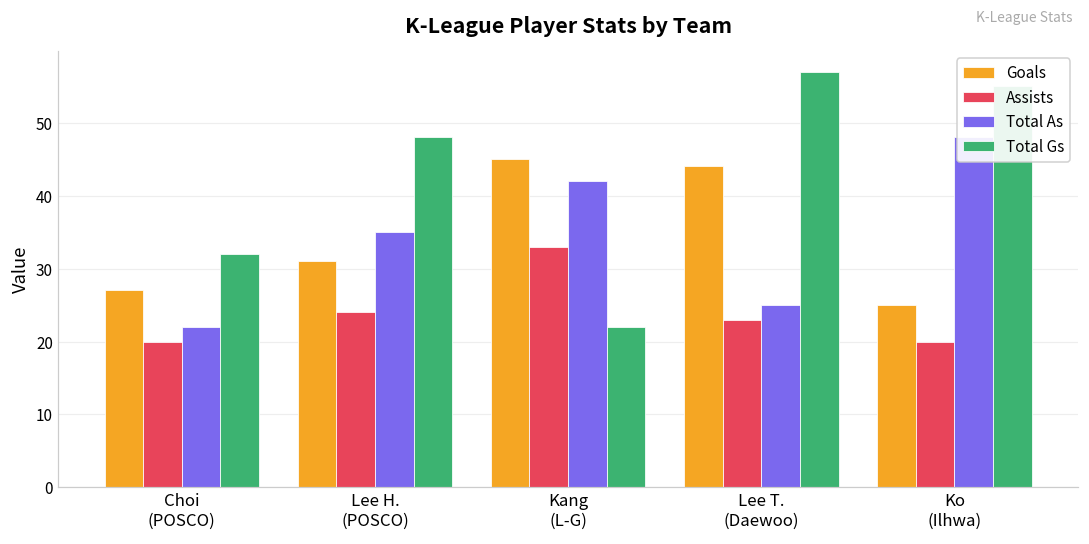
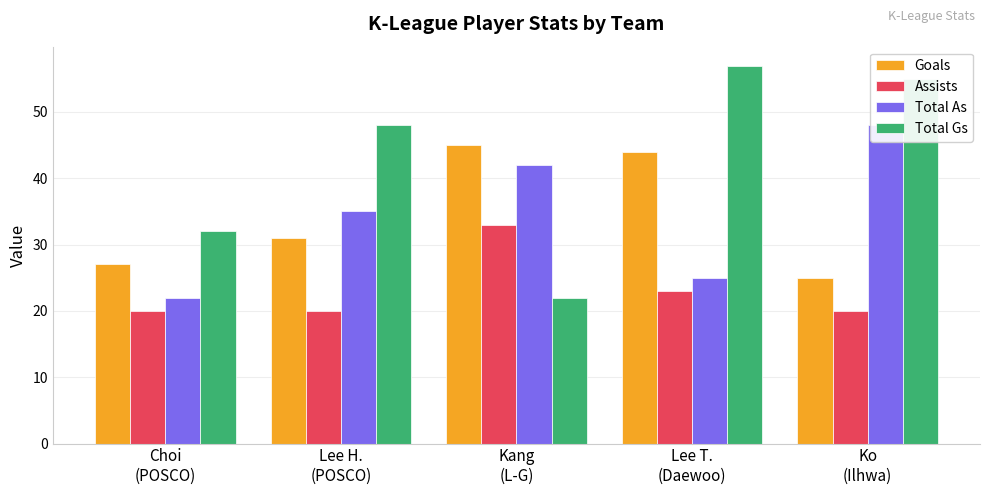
  {
    "Goals": {
      "Choi (POSCO)": 27,
      "Lee H. (POSCO)": 31,
      "Kang (L-G)": 45,
      "Lee T. (Daewoo)": 44,
      "Ko (Ilhwa)": 25
    },
    "Assists": {
      "Choi (POSCO)": 20,
-     "Lee H. (POSCO)": 24,
+     "Lee H. (POSCO)": 20,
      "Kang (L-G)": 33,
      "Lee T. (Daewoo)": 23,
      "Ko (Ilhwa)": 20
    },
    "Total As": {
      "Choi (POSCO)": 22,
      "Lee H. (POSCO)": 35,
      "Kang (L-G)": 42,
      "Lee T. (Daewoo)": 25
    },
    "Total Gs": {
      "Choi (POSCO)": 32,
      "Lee H. (POSCO)": 48,
      "Kang (L-G)": 22,
      "Lee T. (Daewoo)": 57
    }
  }
